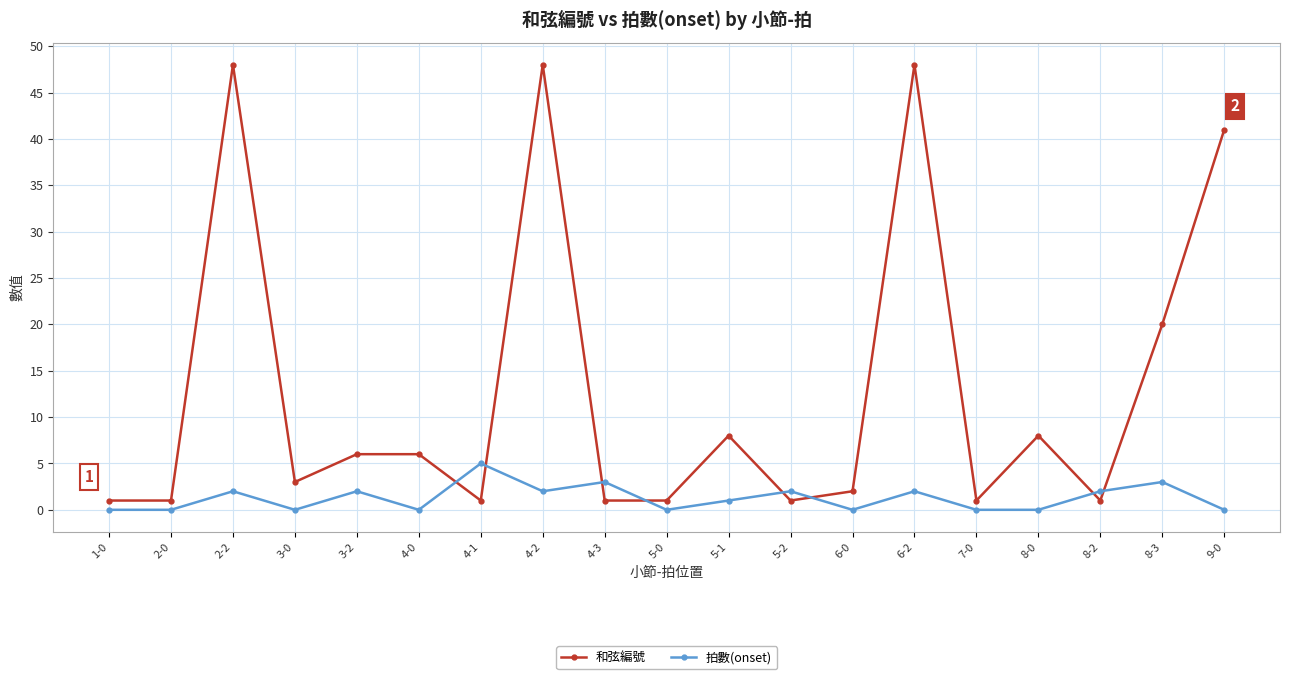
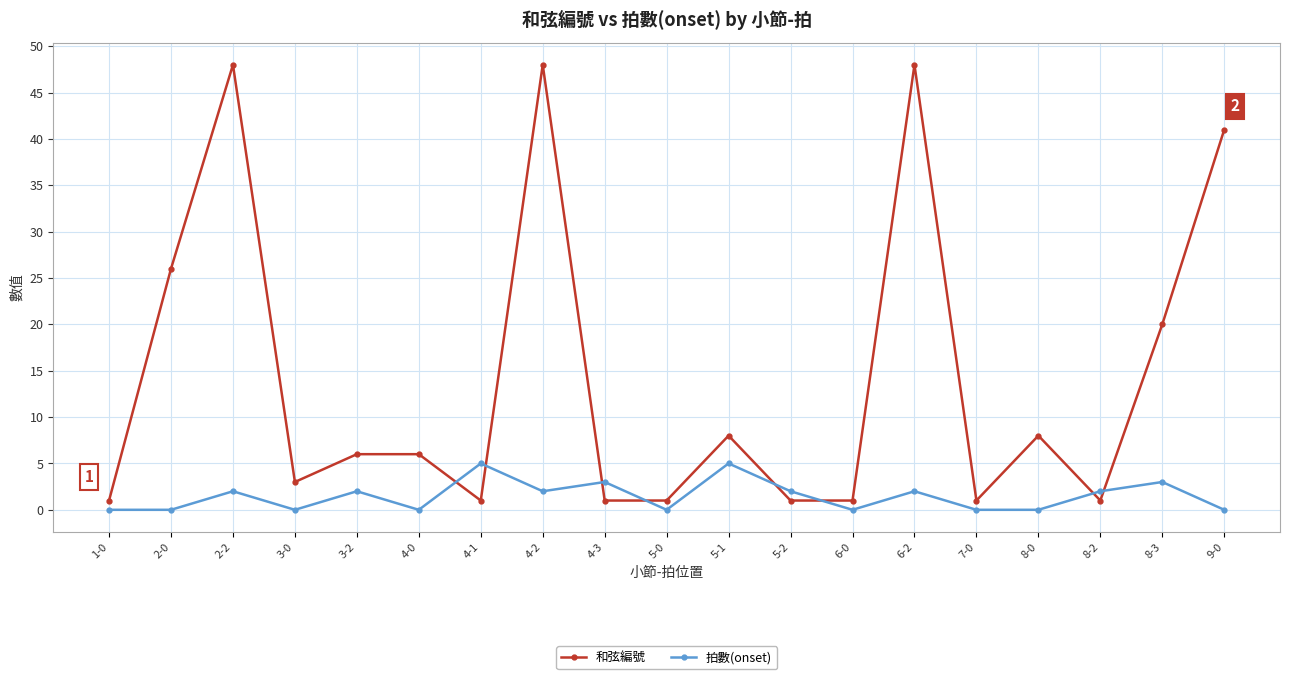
  {
    "和弦編號": {
-     "2-0": 1,
+     "2-0": 26,
      "2-2": 48,
      "3-0": 3,
      "3-2": 6,
      "4-0": 6,
      "4-1": 1,
      "4-2": 48,
      "4-3": 1,
      "5-0": 1,
      "5-1": 8,
      "5-2": 1,
-     "6-0": 2,
+     "6-0": 1,
      "6-2": 48,
      "7-0": 1,
      "8-0": 8,
      "8-2": 1,
      "8-3": 20
    },
    "拍數(onset)": {
      "1-0": 0,
      "2-0": 0,
      "2-2": 2,
      "3-0": 0,
      "3-2": 2,
      "4-0": 0,
      "4-1": 5,
      "4-2": 2,
      "4-3": 3,
      "5-0": 0,
-     "5-1": 1,
+     "5-1": 5,
      "5-2": 2,
      "6-0": 0,
      "6-2": 2,
      "7-0": 0,
      "8-0": 0,
      "8-2": 2,
      "8-3": 3,
      "9-0": 0
    }
  }
